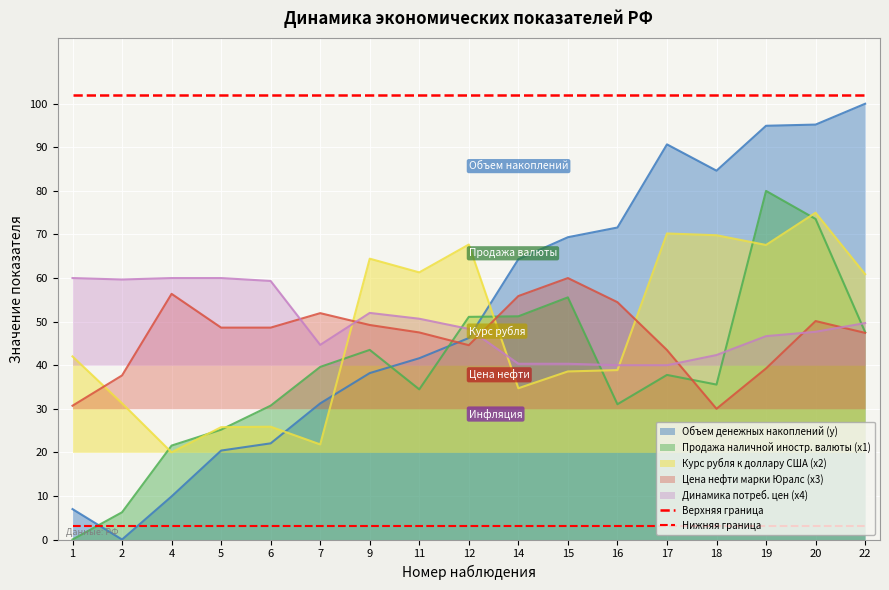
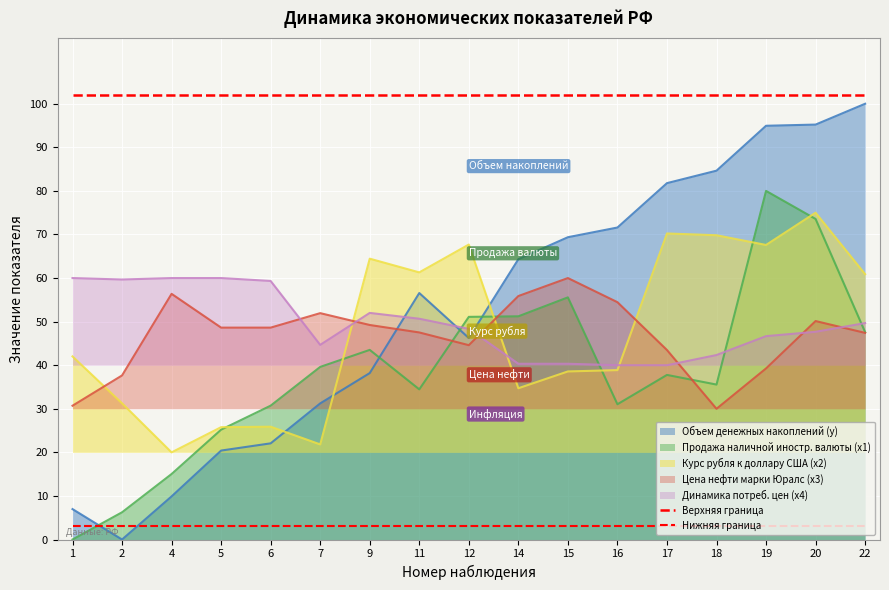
  {
    "Объем денежных накоплений (y)": {
      "1": 7,
      "2": 0,
      "4": 10,
      "5": 20,
      "6": 22,
      "7": 31,
      "9": 38,
-     "11": 42,
+     "11": 57,
      "15": 69,
      "16": 72,
-     "17": 91,
+     "17": 82,
      "18": 85,
      "19": 95,
      "20": 95,
      "22": 100
    },
    "Продажа наличной иностр. валюты (x1)": {
      "1": 0,
      "2": 6,
-     "4": 22,
+     "4": 15,
      "6": 31,
      "7": 40,
      "9": 44,
      "11": 34,
      "12": 51,
      "14": 51,
      "15": 56,
      "16": 31,
      "17": 38,
      "18": 36,
      "19": 80,
      "20": 74
    },
    "Курс рубля к доллару США (x2)": {
      "1": 42,
      "2": 31,
      "4": 0,
      "6": 26,
      "7": 22,
      "9": 64,
      "11": 61,
      "12": 68,
      "14": 35,
      "15": 39,
      "16": 39,
      "17": 70,
      "18": 70,
      "19": 68,
      "20": 75,
      "22": 61
    },
    "Цена нефти марки Юралс (x3)": {
      "1": 31,
      "2": 38,
      "4": 56,
      "5": 49,
      "6": 49,
      "7": 52,
      "9": 49,
      "11": 48,
      "12": 45,
      "14": 56,
      "15": 60,
      "16": 54,
      "17": 43,
      "18": 0,
      "19": 39,
      "20": 50
    },
    "Динамика потреб. цен (x4)": {
      "1": 60,
      "2": 60,
      "4": 60,
      "5": 60,
      "6": 59,
      "7": 45,
      "9": 52,
      "11": 51,
      "14": 40,
      "15": 40,
      "16": 0,
      "17": 0,
      "18": 42,
      "19": 47,
      "20": 48,
      "22": 50
    }
  }
